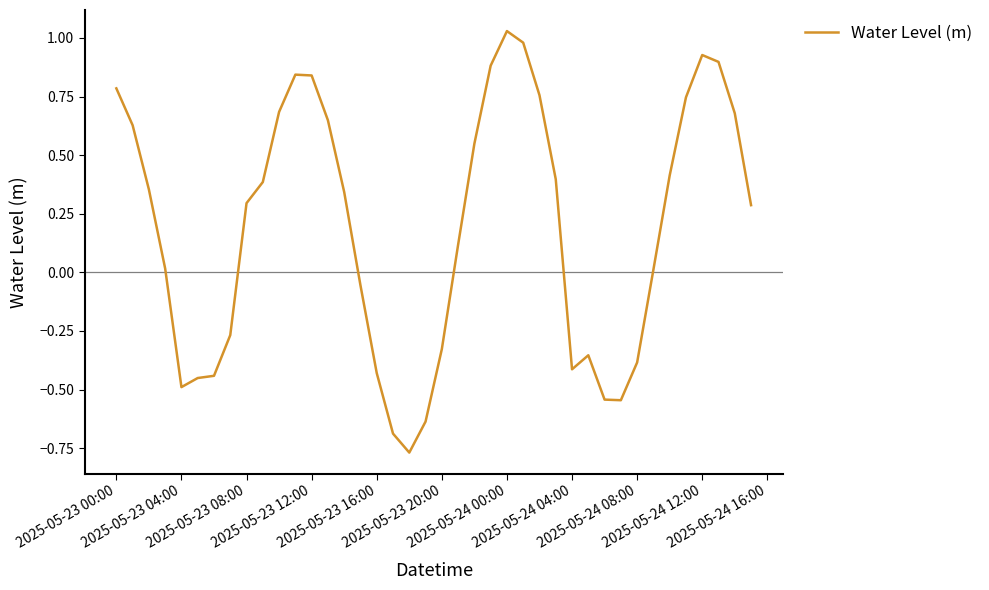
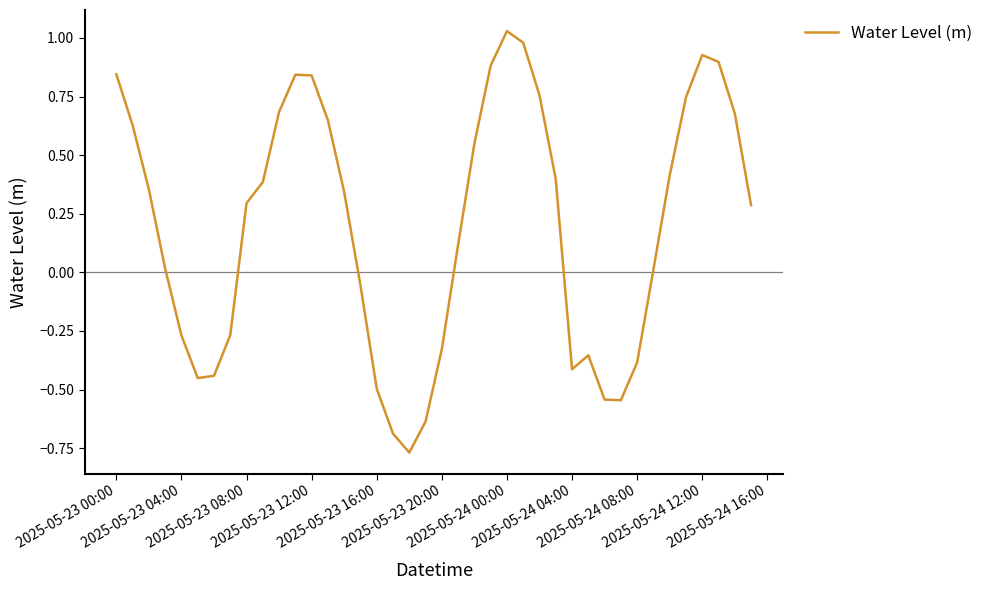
  {
-   "2025-05-23 00:00": 0.78,
-   "2025-05-23 04:00": -0.49,
+   "2025-05-23 00:00": 0.84,
+   "2025-05-23 04:00": -0.27,
    "2025-05-23 08:00": 0.30,
    "2025-05-23 12:00": 0.84,
-   "2025-05-23 16:00": -0.43,
+   "2025-05-23 16:00": -0.50,
    "2025-05-23 20:00": -0.33,
    "2025-05-24 00:00": 1.03,
    "2025-05-24 04:00": -0.41,
    "2025-05-24 08:00": -0.38,
    "2025-05-24 12:00": 0.93
  }
